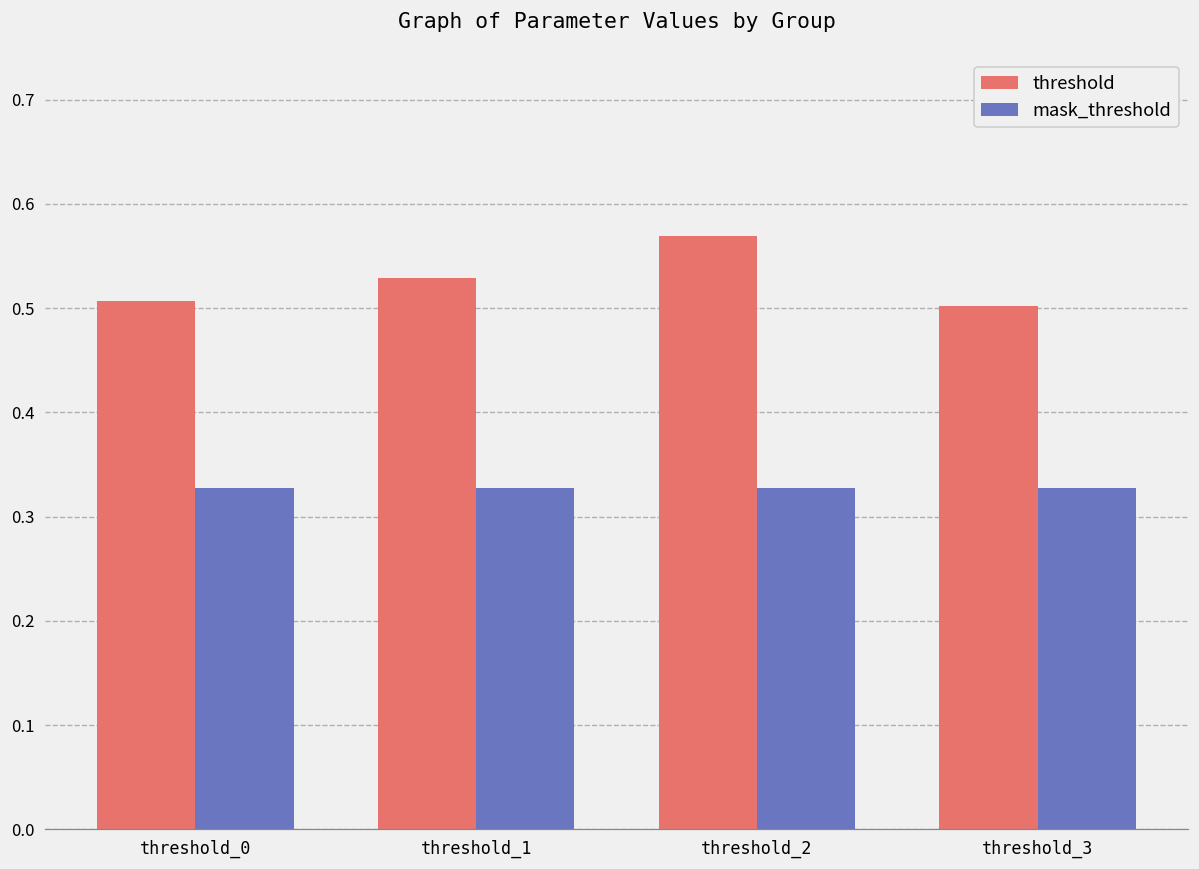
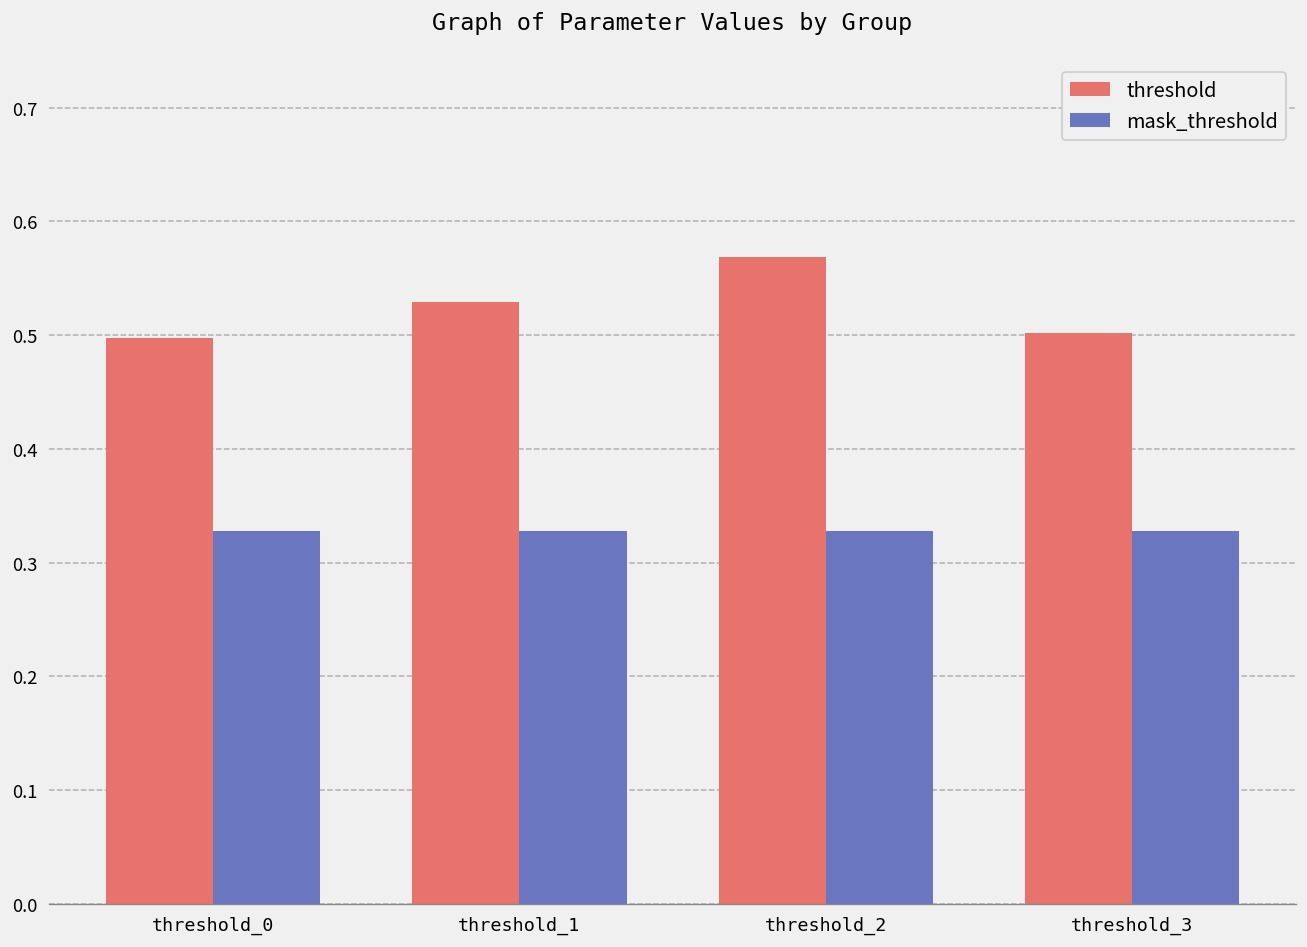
  {
    "threshold": {
-     "threshold_0": 0.51,
+     "threshold_0": 0.50,
      "threshold_1": 0.53,
      "threshold_2": 0.57,
      "threshold_3": 0.50
    },
    "mask_threshold": {
      "threshold_0": 0.33,
      "threshold_1": 0.33,
      "threshold_2": 0.33,
      "threshold_3": 0.33
    }
  }
